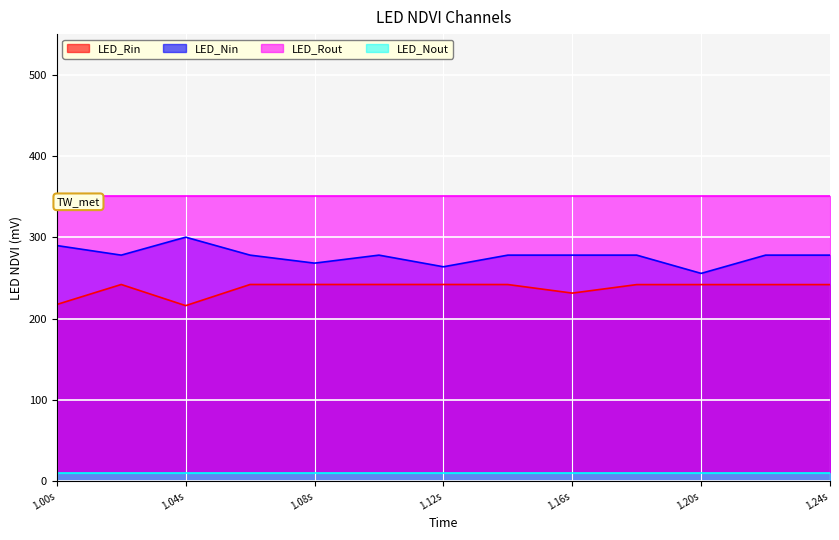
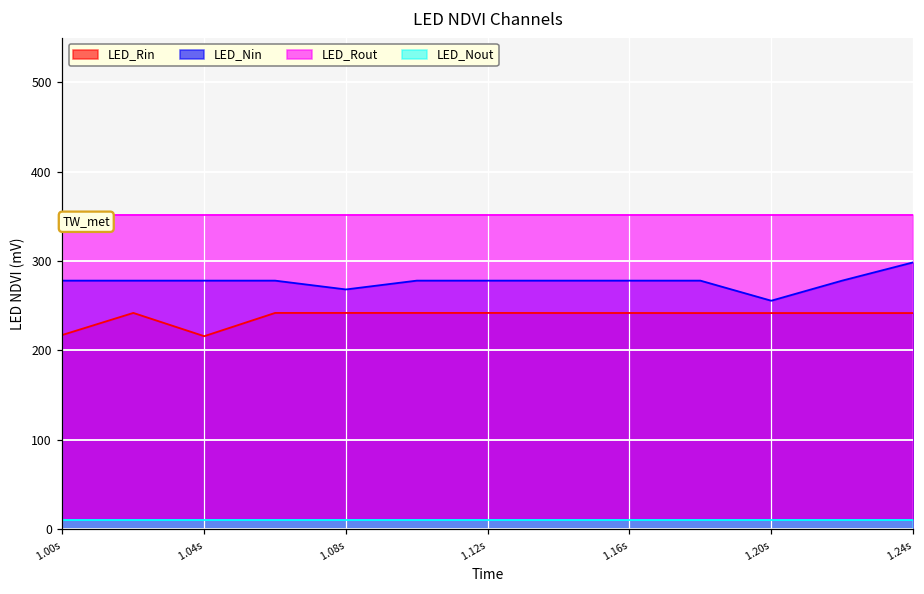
  {
    "LED_Rin": {
      "1.00s": 220,
      "1.04s": 220,
      "1.08s": 240,
      "1.12s": 240,
-     "1.16s": 230,
+     "1.16s": 240,
      "1.20s": 240,
      "1.24s": 240
    },
    "LED_Nin": {
-     "1.00s": 290,
-     "1.04s": 300,
+     "1.00s": 280,
+     "1.04s": 280,
      "1.08s": 270,
-     "1.12s": 260,
+     "1.12s": 280,
      "1.16s": 280,
      "1.20s": 260,
-     "1.24s": 280
+     "1.24s": 300
    },
    "LED_Rout": {
      "1.04s": 350,
      "1.08s": 350,
      "1.12s": 350,
      "1.16s": 350,
      "1.20s": 350,
      "1.24s": 350
    },
    "LED_Nout": {
      "1.00s": 10,
      "1.04s": 10,
      "1.08s": 10,
      "1.12s": 10,
      "1.16s": 10,
      "1.20s": 10,
      "1.24s": 10
    }
  }
